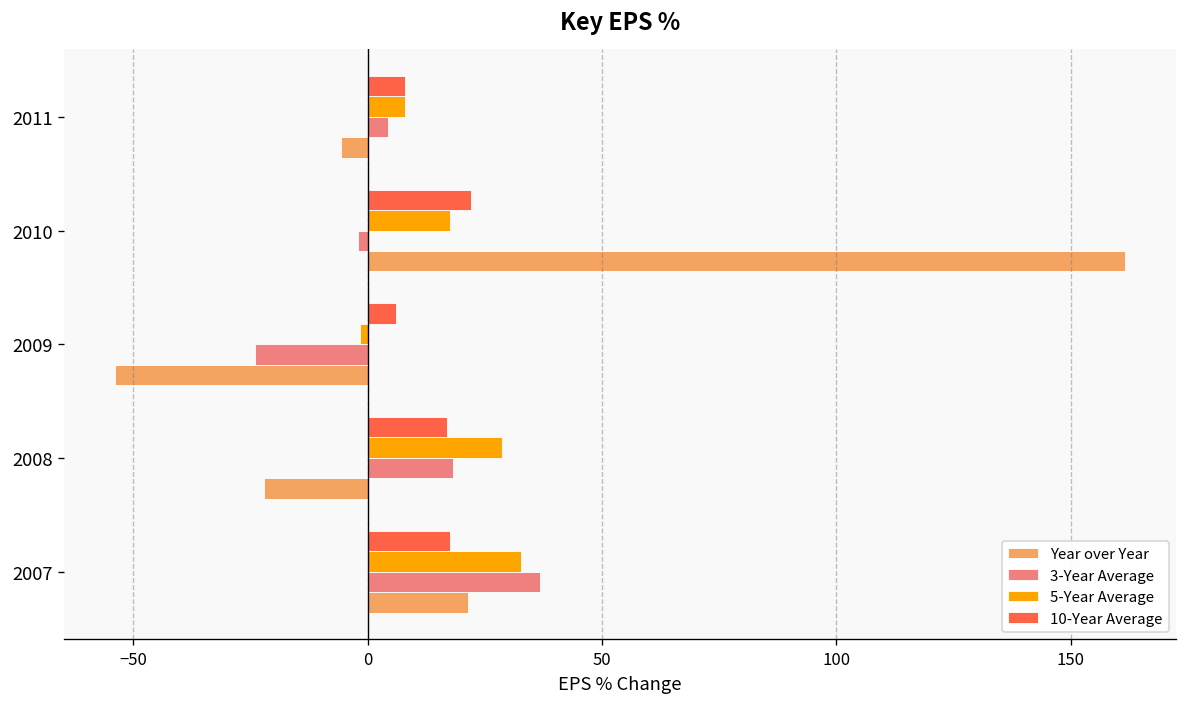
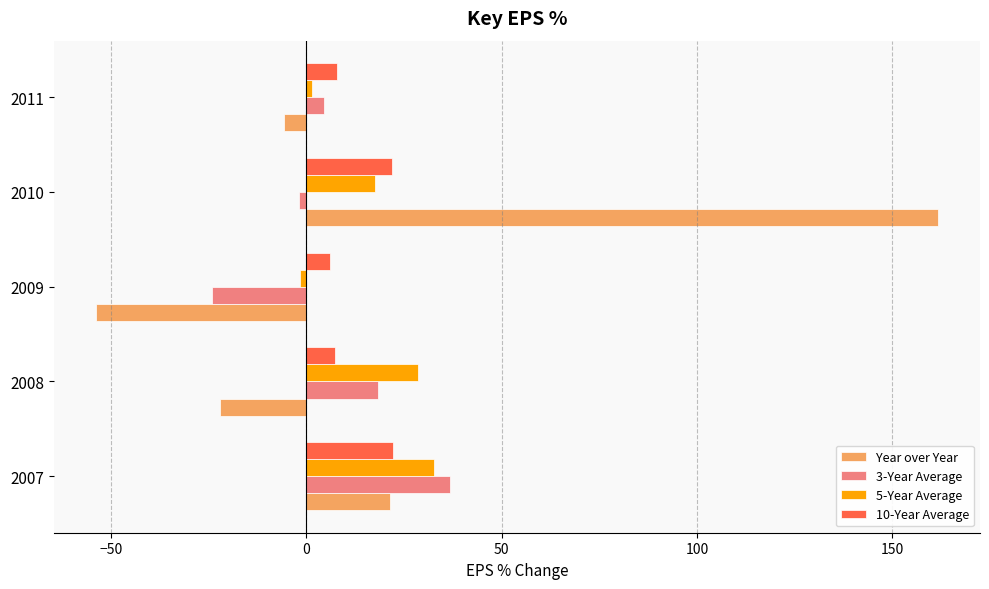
  {
    "5-Year Average": {
-     "2011": 8,
+     "2011": 2,
      "2010": 18,
      "2009": -2,
      "2008": 29,
      "2007": 33
    },
    "10-Year Average": {
      "2011": 8,
      "2010": 22,
      "2009": 6,
-     "2008": 17,
-     "2007": 18
+     "2008": 7,
+     "2007": 22
    }
  }
